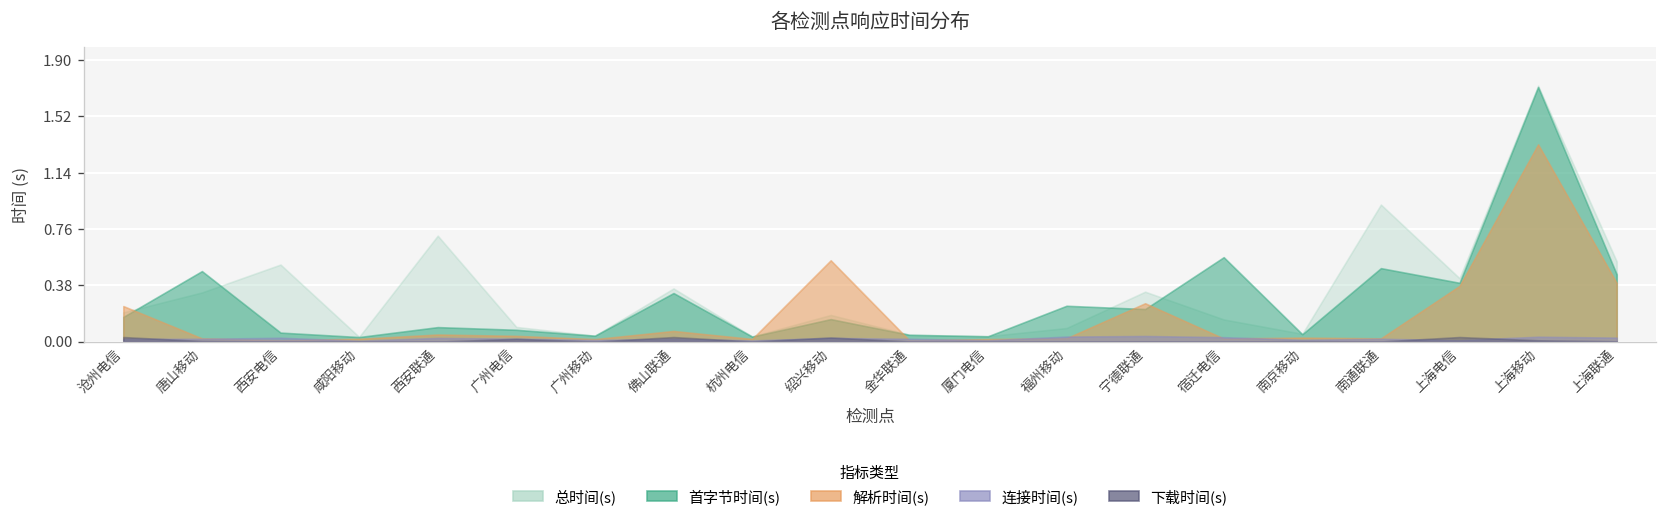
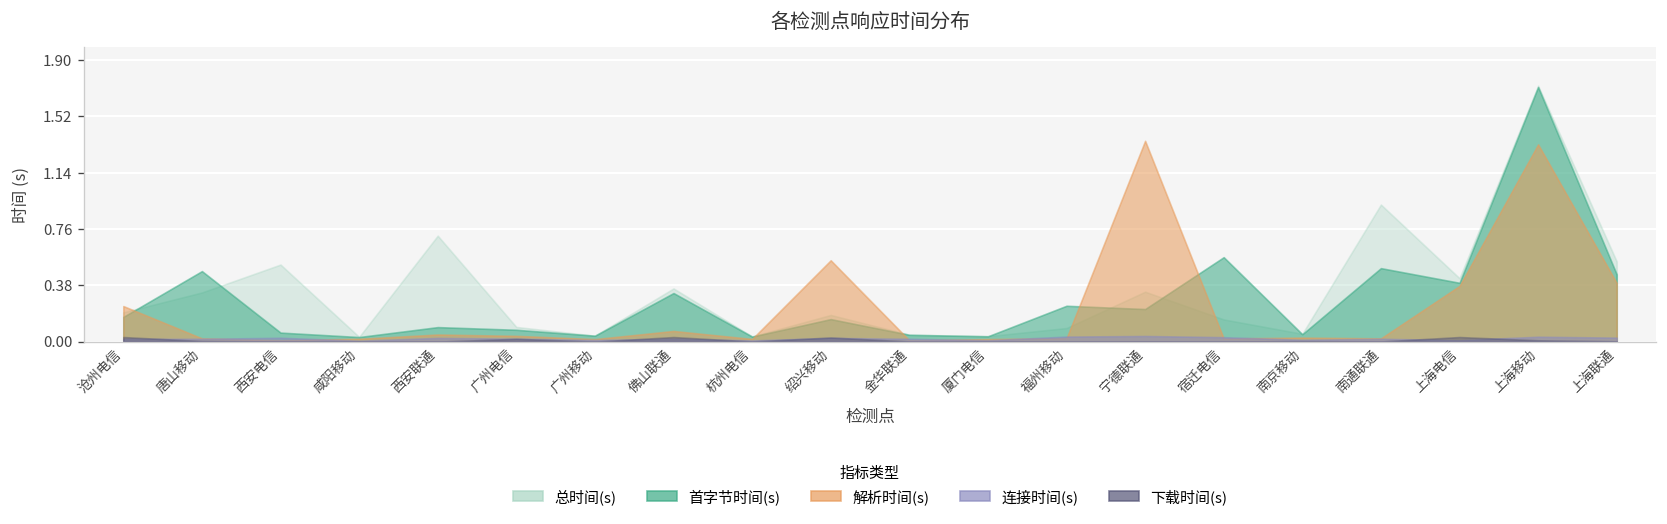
  {
    "总时间(s)": {
      "沧州电信": 0.20,
      "唐山移动": 0.33,
      "西安电信": 0.52,
      "西安联通": 0.72,
      "佛山联通": 0.36,
      "绍兴移动": 0.18,
      "福州移动": 0.09,
      "宁德联通": 0.34,
      "宿迁电信": 0.15,
      "南通联通": 0.93,
      "上海电信": 0.43,
      "上海联通": 0.54
    },
    "首字节时间(s)": {
      "沧州电信": 0.17,
      "唐山移动": 0.48,
      "西安电信": 0.06,
      "西安联通": 0.10,
      "佛山联通": 0.33,
      "绍兴移动": 0.15,
      "福州移动": 0.24,
      "宁德联通": 0.22,
      "宿迁电信": 0.57,
      "南通联通": 0.50,
      "上海电信": 0.40,
      "上海联通": 0.45
    },
    "解析时间(s)": {
      "沧州电信": 0.24,
      "西安联通": 0.05,
      "佛山联通": 0.07,
      "绍兴移动": 0.55,
-     "宁德联通": 0.26,
+     "宁德联通": 1.36,
      "上海电信": 0.38,
      "上海移动": 1.33,
      "上海联通": 0.40
    }
  }
